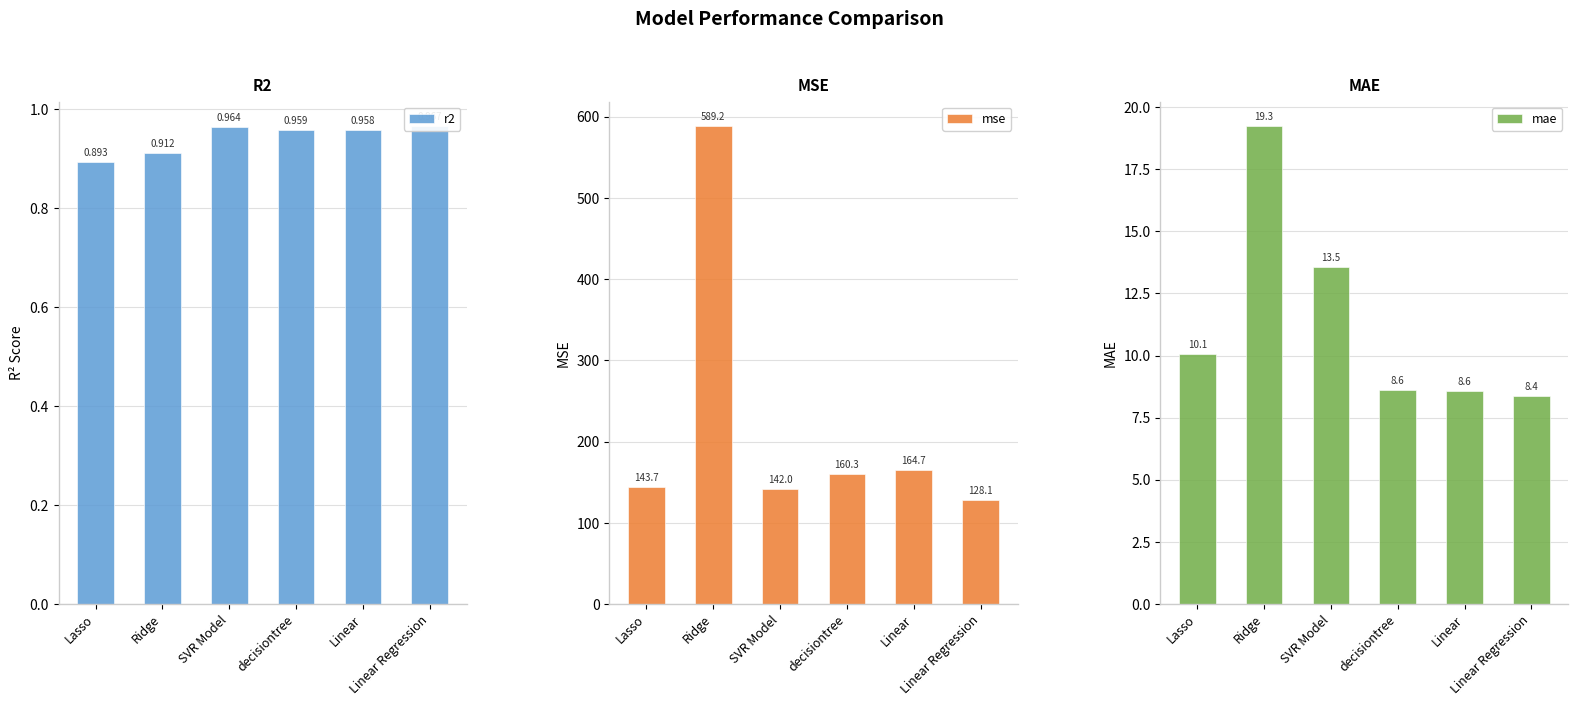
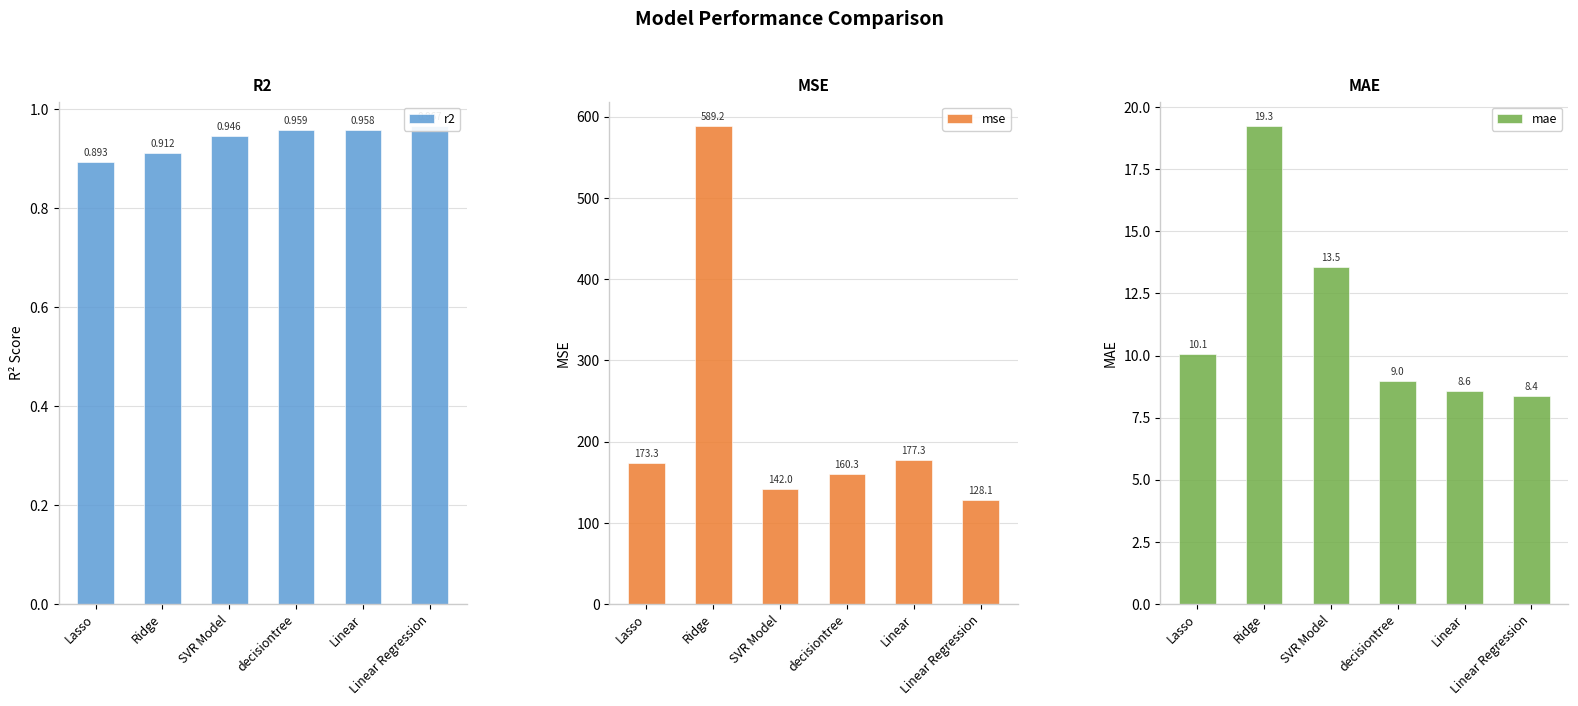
  {
    "R2": {
      "Lasso": 0.893,
      "Ridge": 0.912,
-     "SVR Model": 0.964,
+     "SVR Model": 0.946,
      "decisiontree": 0.959,
      "Linear": 0.958
    },
    "MSE": {
-     "Lasso": 143.7,
+     "Lasso": 173.3,
      "Ridge": 589.2,
      "SVR Model": 142.0,
      "decisiontree": 160.3,
-     "Linear": 164.7,
+     "Linear": 177.3,
      "Linear Regression": 128.1
    },
    "MAE": {
      "Lasso": 10.1,
      "Ridge": 19.3,
      "SVR Model": 13.5,
-     "decisiontree": 8.6,
+     "decisiontree": 9.0,
      "Linear": 8.6,
      "Linear Regression": 8.4
    }
  }
